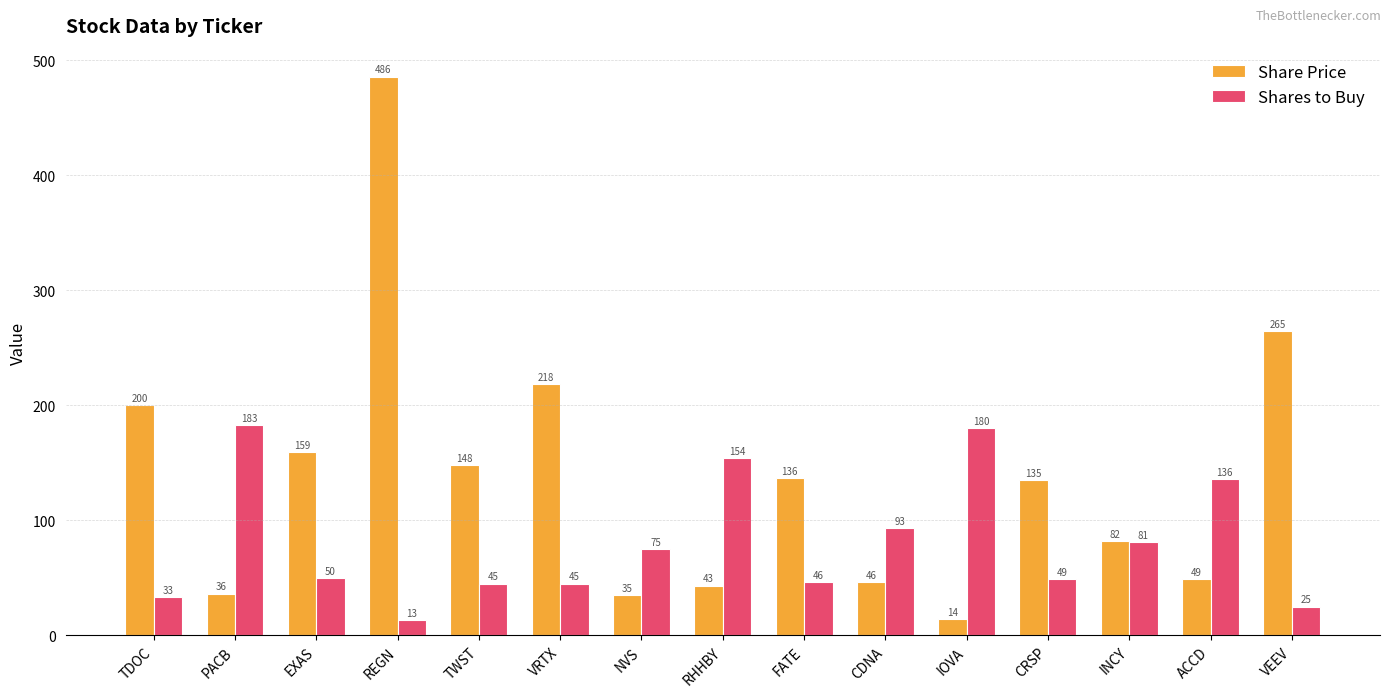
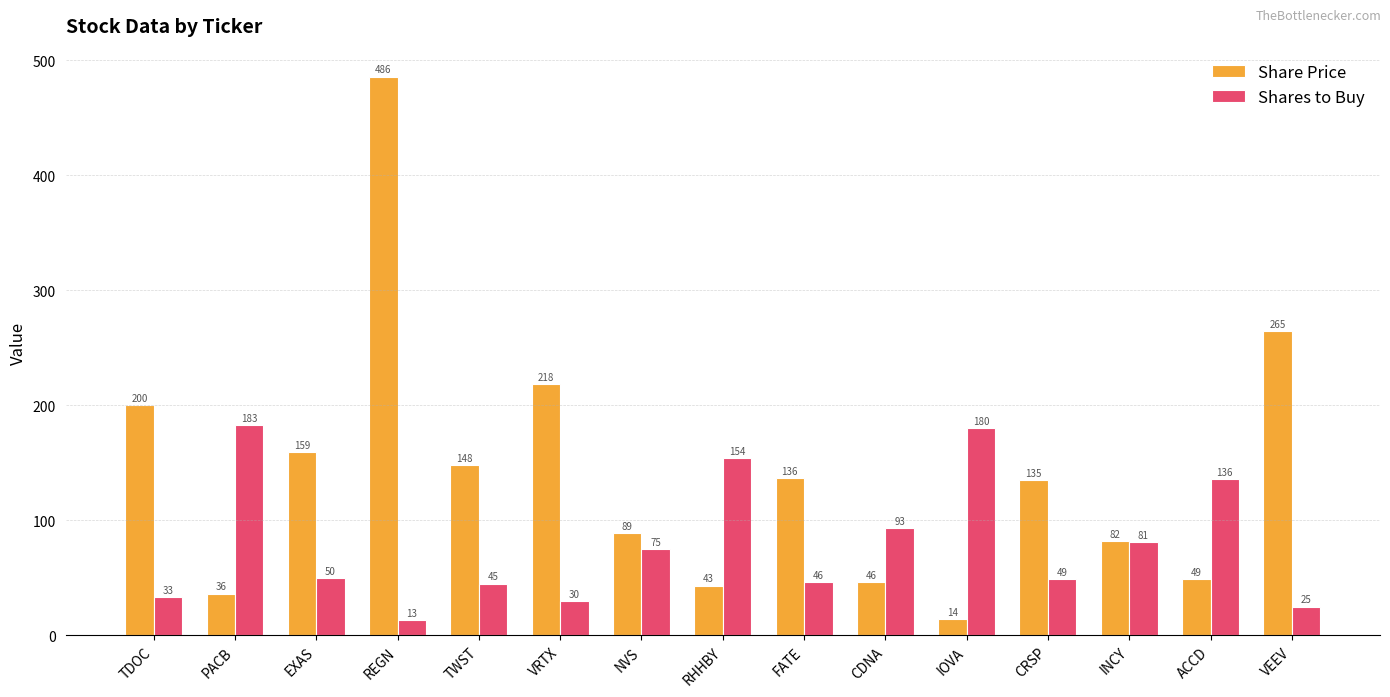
  {
    "Share Price": {
      "TDOC": 200,
      "PACB": 36,
      "EXAS": 159,
      "REGN": 486,
      "TWST": 148,
      "VRTX": 218,
-     "NVS": 35,
+     "NVS": 89,
      "RHHBY": 43,
      "FATE": 136,
      "CDNA": 46,
      "IOVA": 14,
      "CRSP": 135,
      "INCY": 82,
      "ACCD": 49,
      "VEEV": 265
    },
    "Shares to Buy": {
      "TDOC": 33,
      "PACB": 183,
      "EXAS": 50,
      "REGN": 13,
      "TWST": 45,
-     "VRTX": 45,
+     "VRTX": 30,
      "NVS": 75,
      "RHHBY": 154,
      "FATE": 46,
      "CDNA": 93,
      "IOVA": 180,
      "CRSP": 49,
      "INCY": 81,
      "ACCD": 136,
      "VEEV": 25
    }
  }
